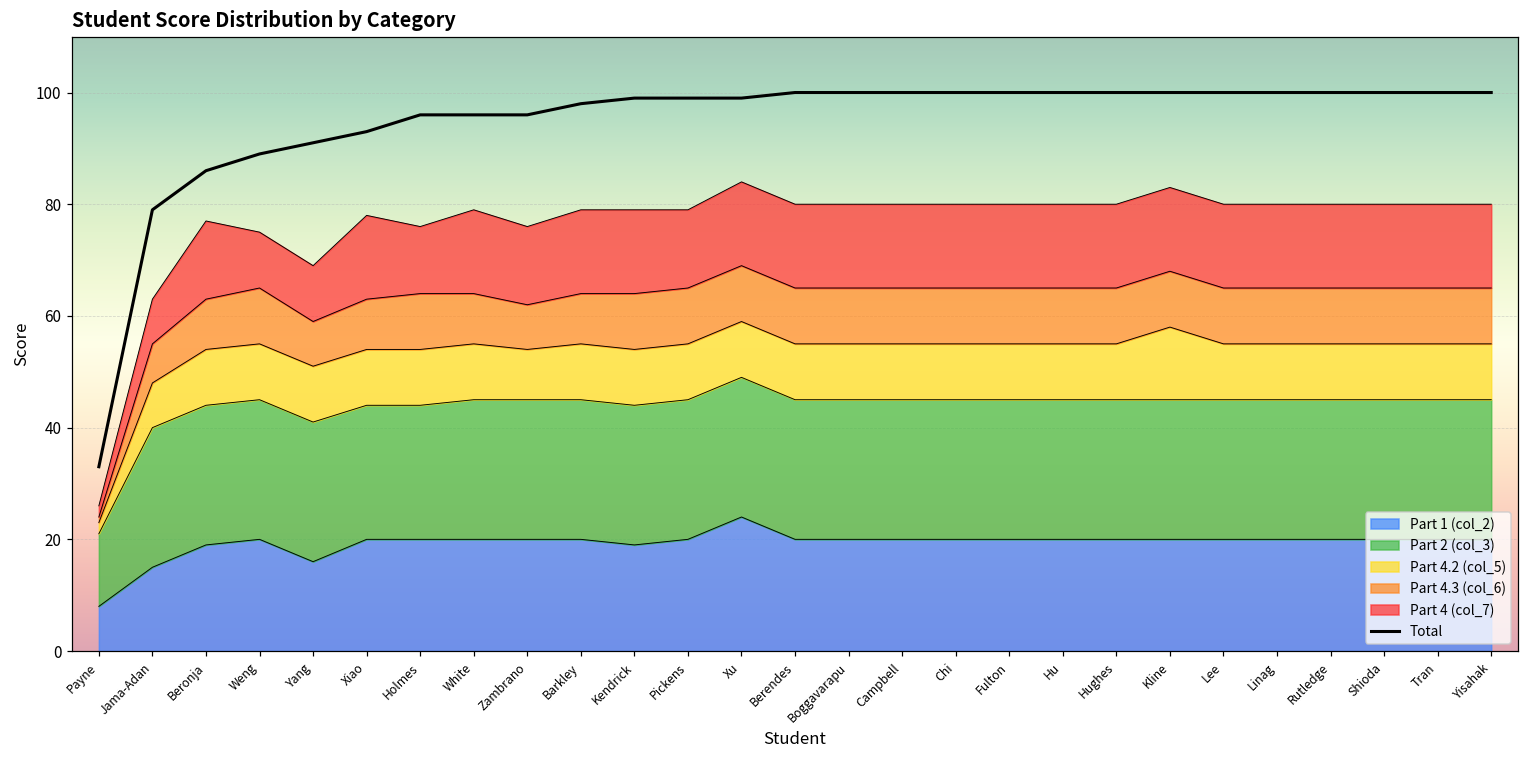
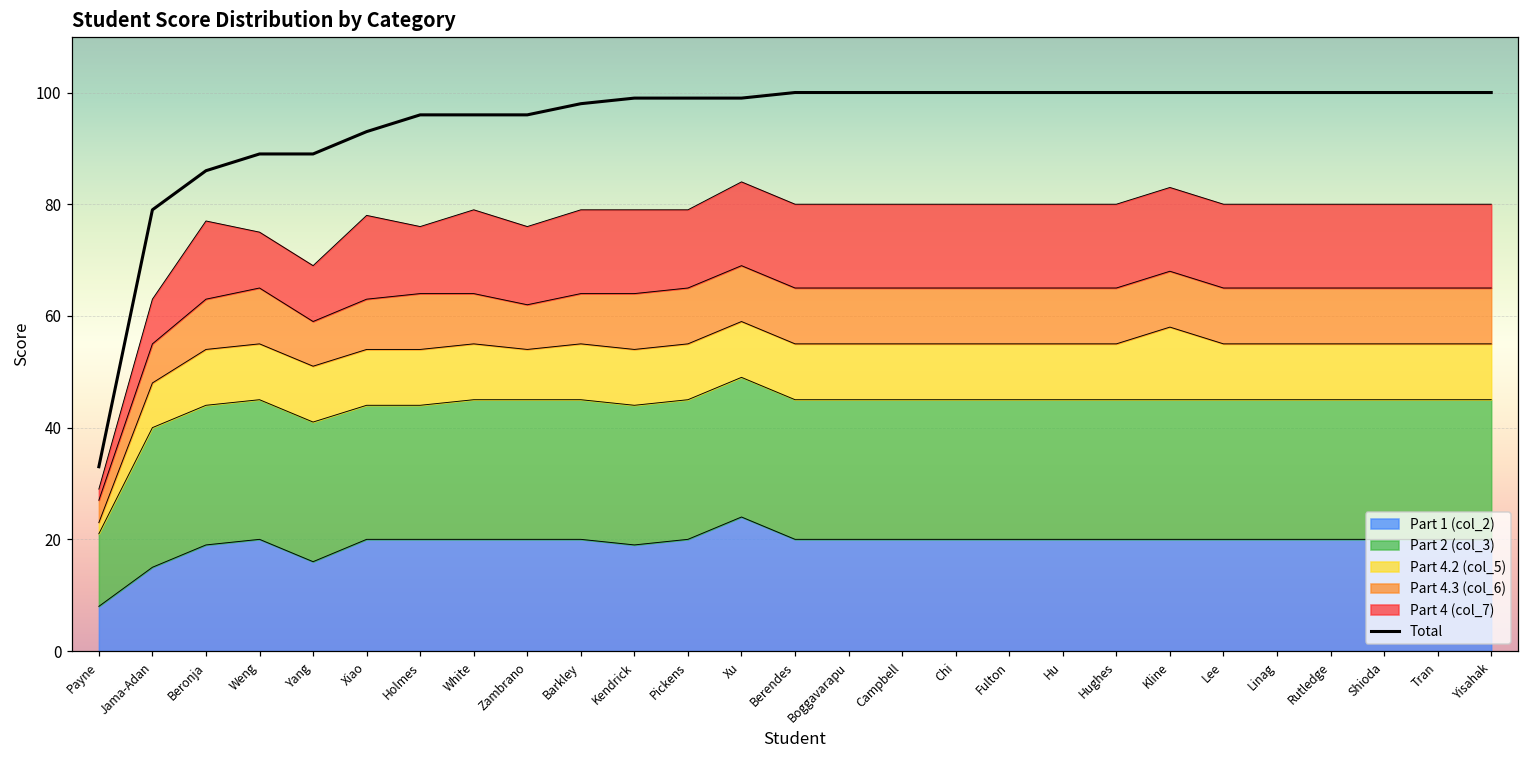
  {
    "Part 1 (col_2)": {
      "Payne": 8,
      "Jama-Adan": 15,
      "Beronja": 19,
      "Weng": 20,
      "Yang": 16,
      "Xiao": 20,
      "Holmes": 20,
      "White": 20,
      "Zambrano": 20,
      "Barkley": 20,
      "Kendrick": 19,
      "Pickens": 20,
      "Xu": 24,
      "Berendes": 20,
      "Boggavarapu": 20,
      "Campbell": 20,
      "Chi": 20,
      "Fulton": 20,
      "Hu": 20,
      "Hughes": 20,
      "Kline": 20,
      "Lee": 20,
      "Linag": 20,
      "Rutledge": 20
    },
    "Part 4.3 (col_6)": {
-     "Payne": 1
+     "Payne": 4
    },
    "Part 4 (col_7)": {
      "Payne": 2
    },
    "Total": {
      "Payne": 33,
      "Jama-Adan": 79,
      "Beronja": 86,
      "Weng": 89,
-     "Yang": 91,
+     "Yang": 89,
      "Xiao": 93,
      "Holmes": 96,
      "White": 96,
      "Zambrano": 96,
      "Barkley": 98,
      "Kendrick": 99,
      "Pickens": 99,
      "Xu": 99,
      "Berendes": 100,
      "Boggavarapu": 100,
      "Campbell": 100,
      "Chi": 100,
      "Fulton": 100,
      "Hu": 100,
      "Hughes": 100,
      "Kline": 100,
      "Lee": 100,
      "Linag": 100,
      "Rutledge": 100,
      "Shioda": 100,
      "Tran": 100,
      "Yisahak": 100
    }
  }
